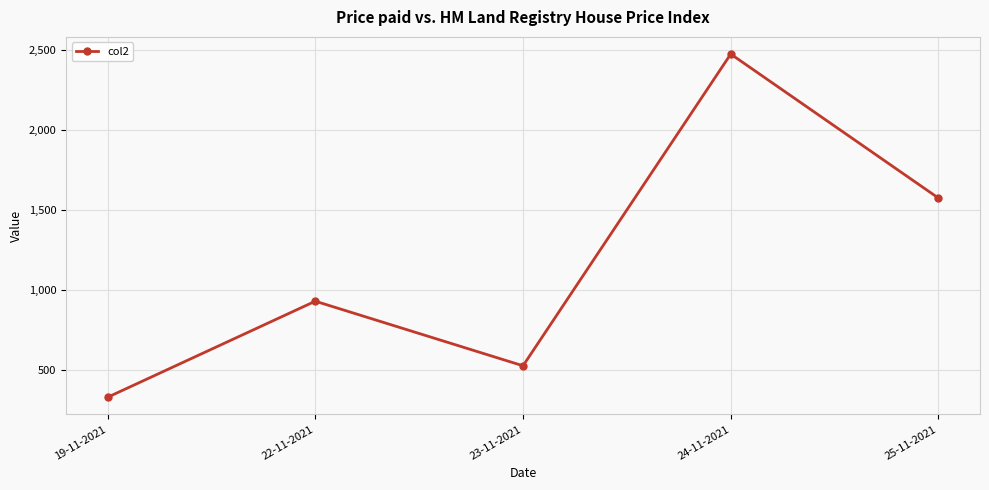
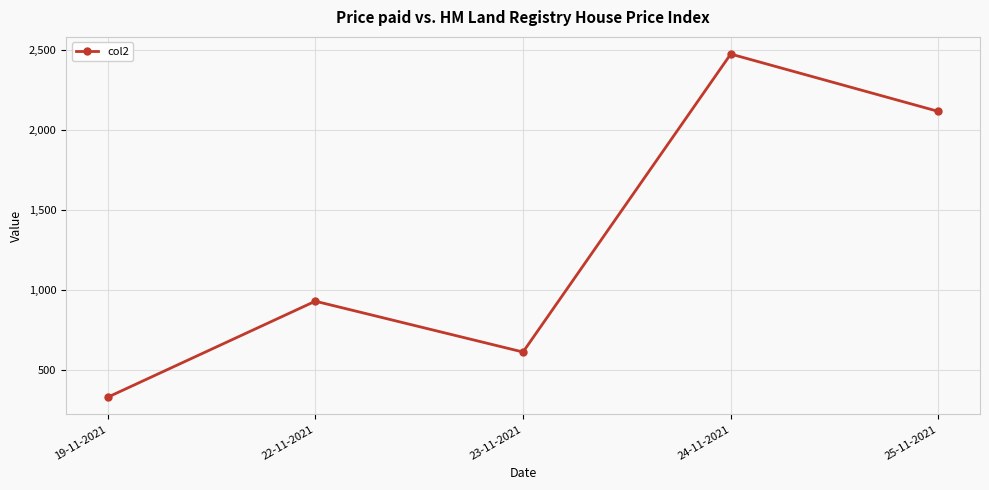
  {
    "19-11-2021": "330",
    "22-11-2021": "930",
-   "23-11-2021": "530",
+   "23-11-2021": "610",
    "24-11-2021": "2,480",
-   "25-11-2021": "1,570"
+   "25-11-2021": "2,120"
  }
